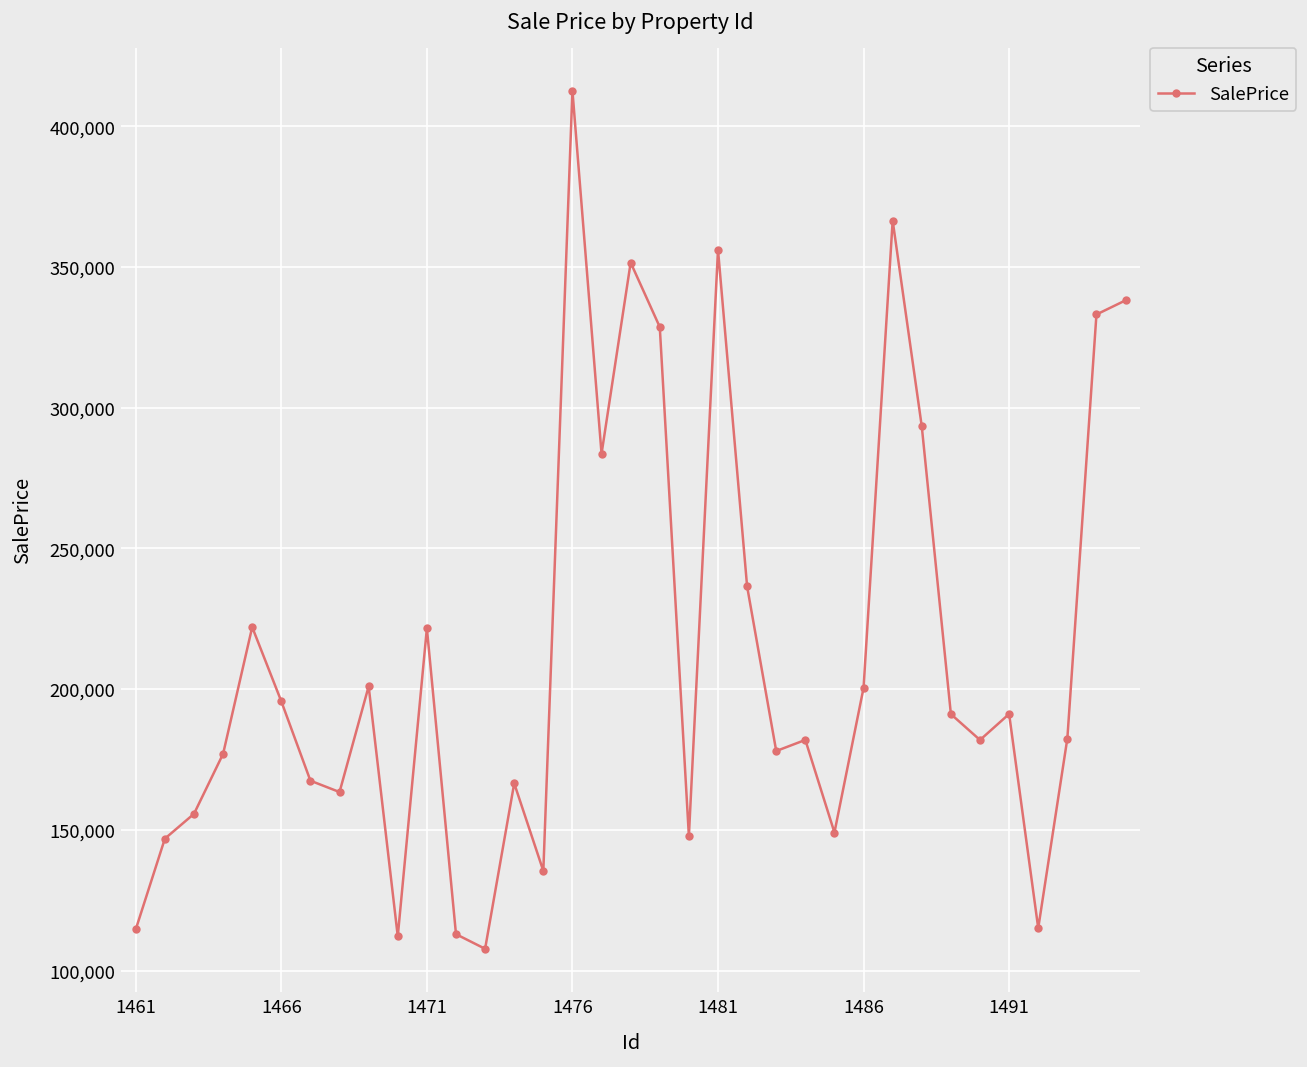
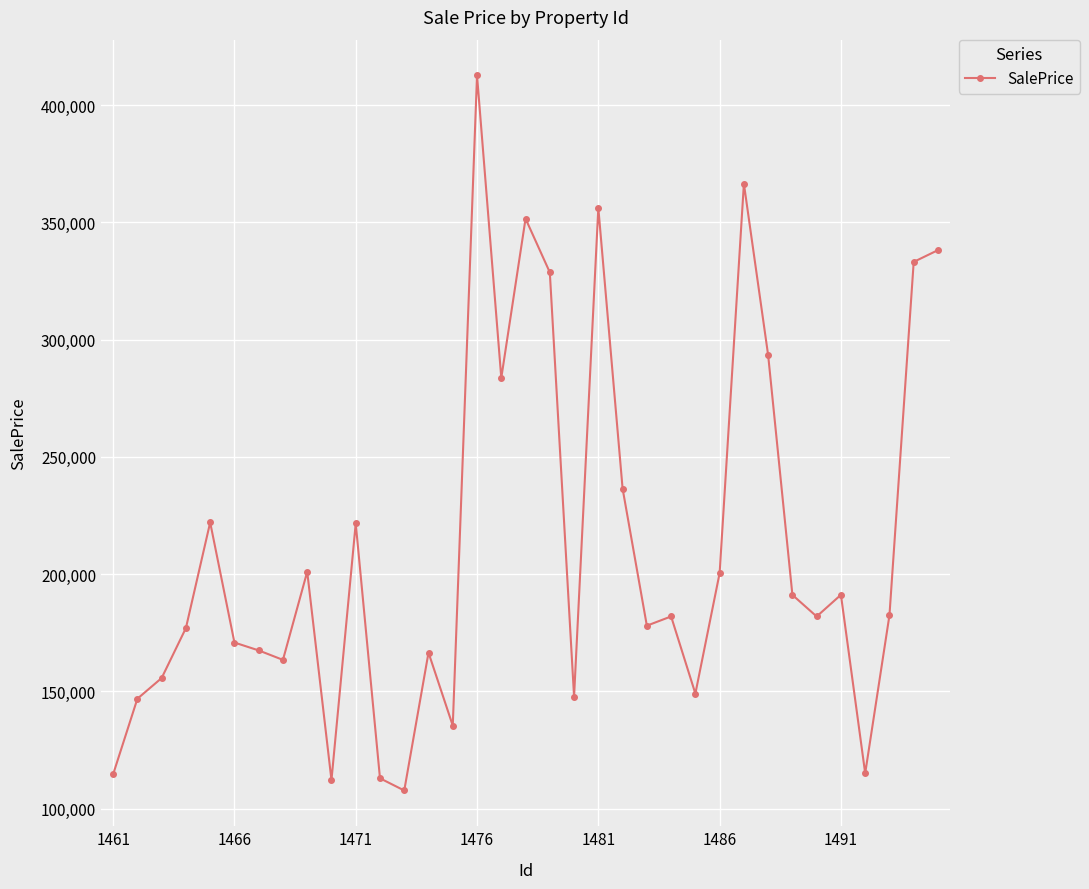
  {
    "1461": "115,000",
-   "1466": "196,000",
+   "1466": "171,000",
    "1471": "222,000",
    "1476": "413,000",
    "1481": "356,000",
    "1486": "200,000",
    "1491": "191,000"
  }
